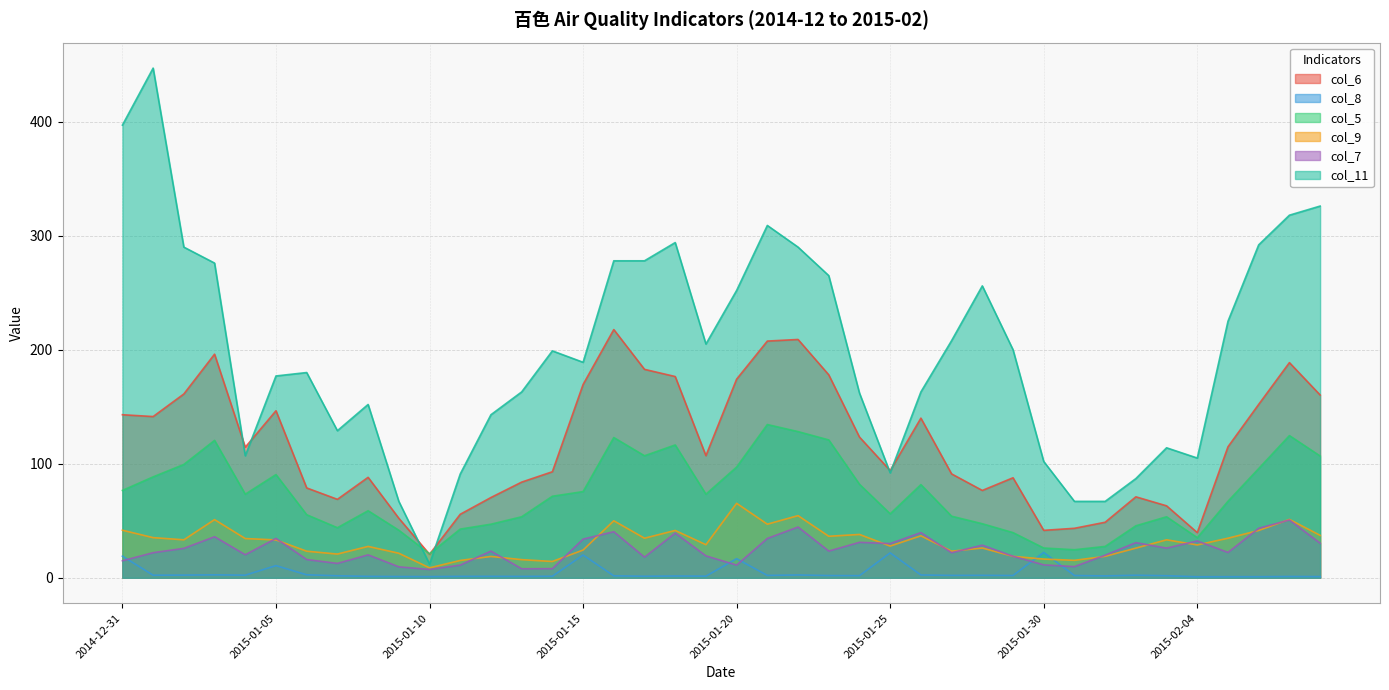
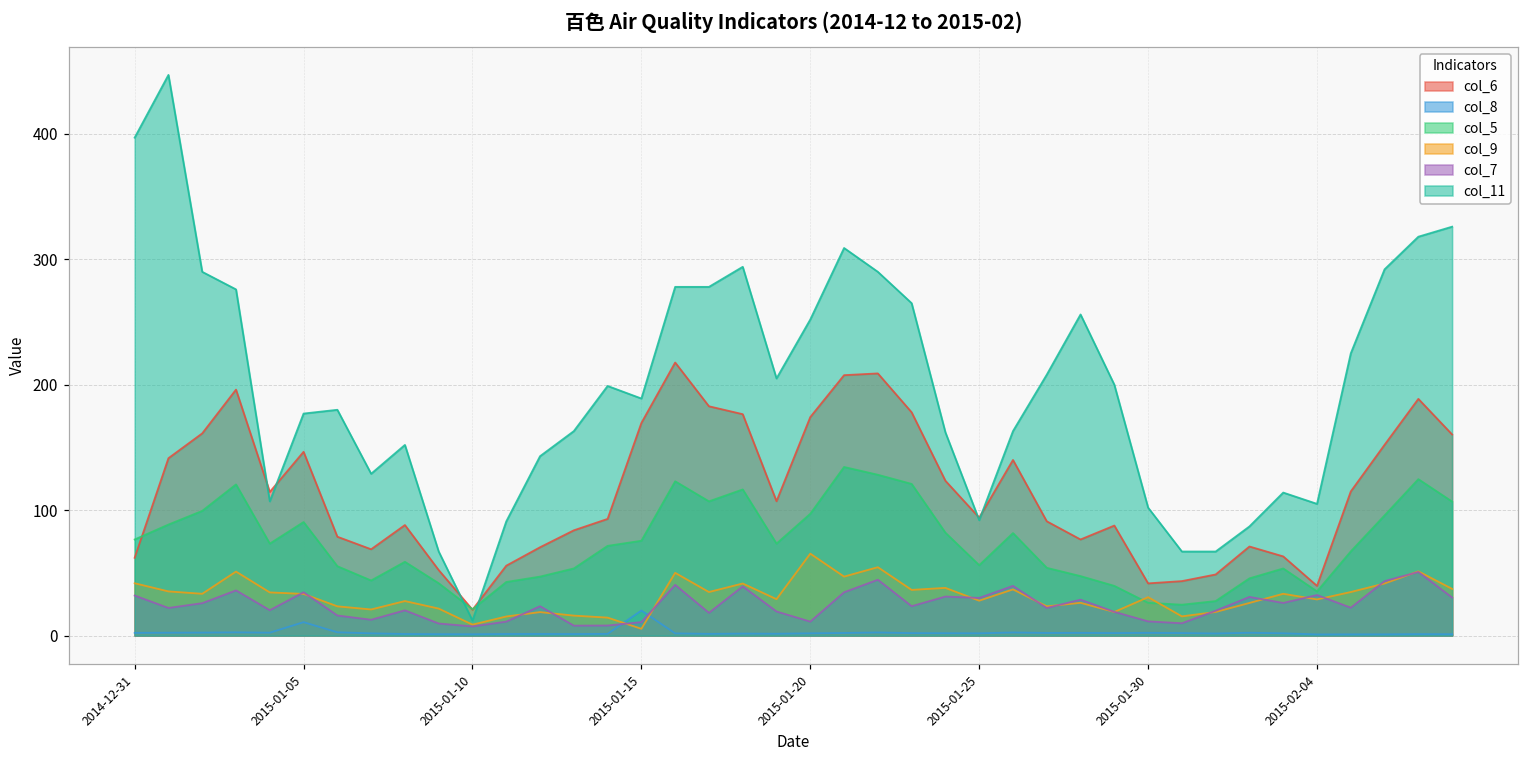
  {
    "col_6": {
-     "2014-12-31": 143,
+     "2014-12-31": 62,
      "2015-01-05": 147,
      "2015-01-15": 170,
      "2015-01-20": 174,
      "2015-01-30": 42,
      "2015-02-04": 40
    },
    "col_8": {
-     "2014-12-31": 19,
+     "2014-12-31": 2,
      "2015-01-05": 11,
      "2015-01-10": 1,
      "2015-01-15": 20,
-     "2015-01-20": 17,
-     "2015-01-25": 22,
-     "2015-01-30": 22,
+     "2015-01-20": 2,
+     "2015-01-25": 2,
+     "2015-01-30": 2,
      "2015-02-04": 1
    },
    "col_9": {
      "2014-12-31": 42,
-     "2015-01-15": 24,
+     "2015-01-15": 5,
      "2015-01-20": 65,
-     "2015-01-30": 16,
+     "2015-01-30": 31,
      "2015-02-04": 29
    },
    "col_7": {
-     "2014-12-31": 15,
-     "2015-01-15": 34,
+     "2014-12-31": 32,
+     "2015-01-15": 11,
      "2015-01-20": 11,
      "2015-01-30": 11,
      "2015-02-04": 32
    }
  }
